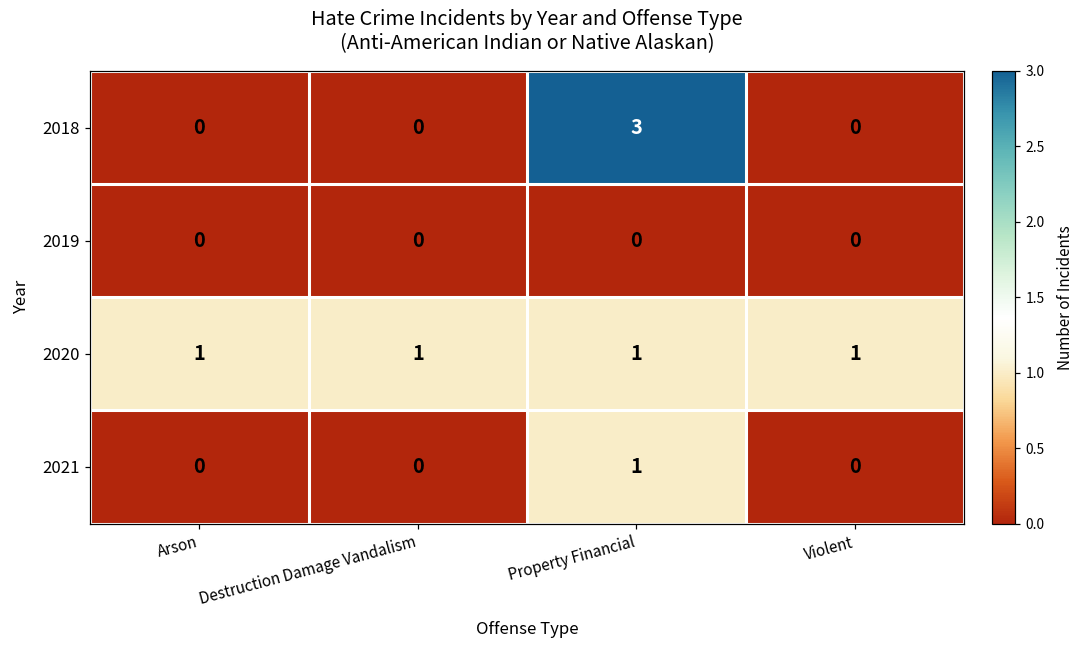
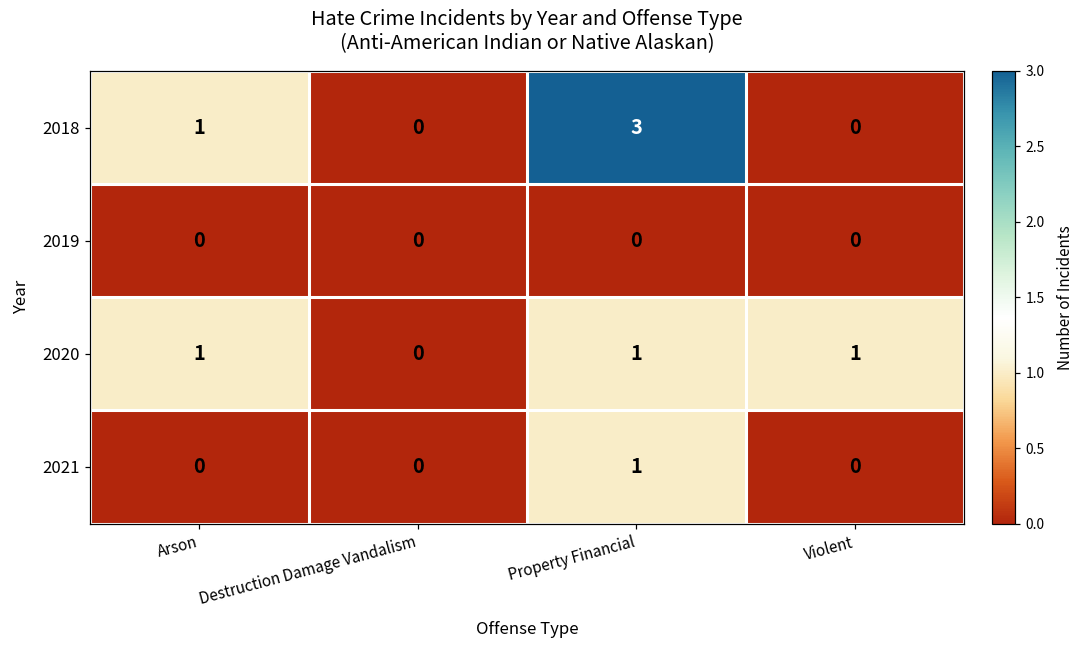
  {
    "2018": {
-     "Arson": 0,
+     "Arson": 1,
      "Destruction Damage Vandalism": 0,
      "Property Financial": 3,
      "Violent": 0
    },
    "2019": {
      "Arson": 0,
      "Destruction Damage Vandalism": 0,
      "Property Financial": 0,
      "Violent": 0
    },
    "2020": {
      "Arson": 1,
-     "Destruction Damage Vandalism": 1,
+     "Destruction Damage Vandalism": 0,
      "Property Financial": 1,
      "Violent": 1
    },
    "2021": {
      "Arson": 0,
      "Destruction Damage Vandalism": 0,
      "Property Financial": 1,
      "Violent": 0
    }
  }
